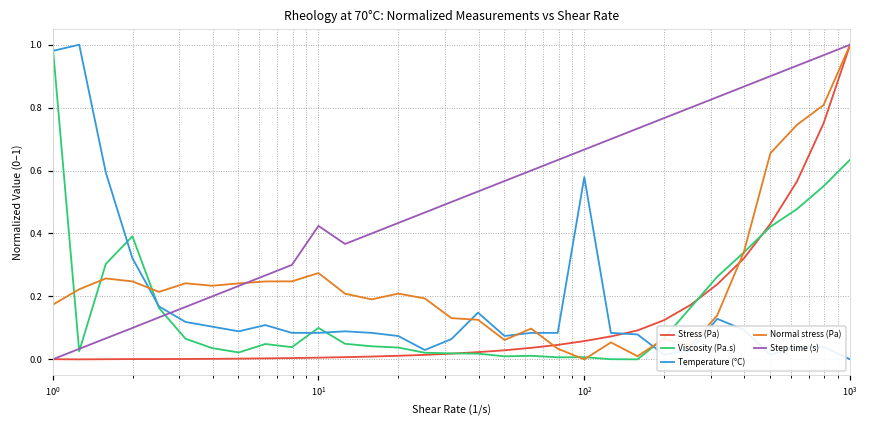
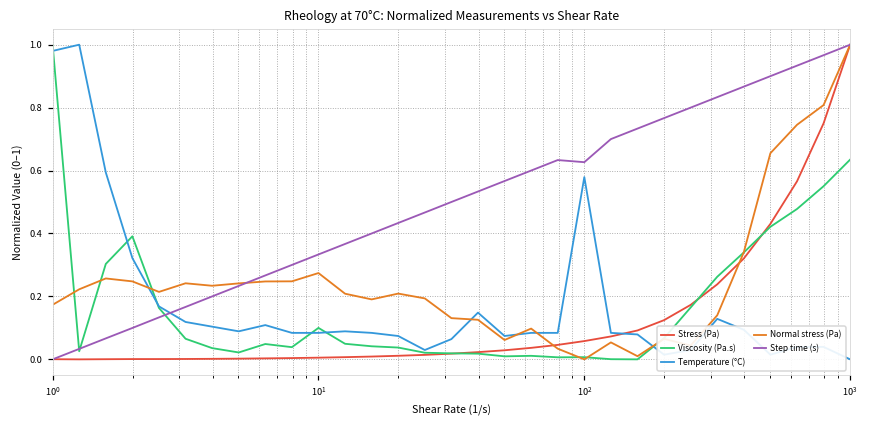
  {
    "Viscosity (Pa.s)": {
      "10^0": 1.00,
      "10^1": 0.10,
      "10^3": 0.63
    },
    "Temperature (°C)": {
      "10^0": 0.98,
      "10^1": 0.08,
      "10^2": 0.58,
      "10^3": 0.00
    },
    "Step time (s)": {
-     "10^1": 0.42,
-     "10^2": 0.67
+     "10^1": 0.33,
+     "10^2": 0.63
    }
  }
